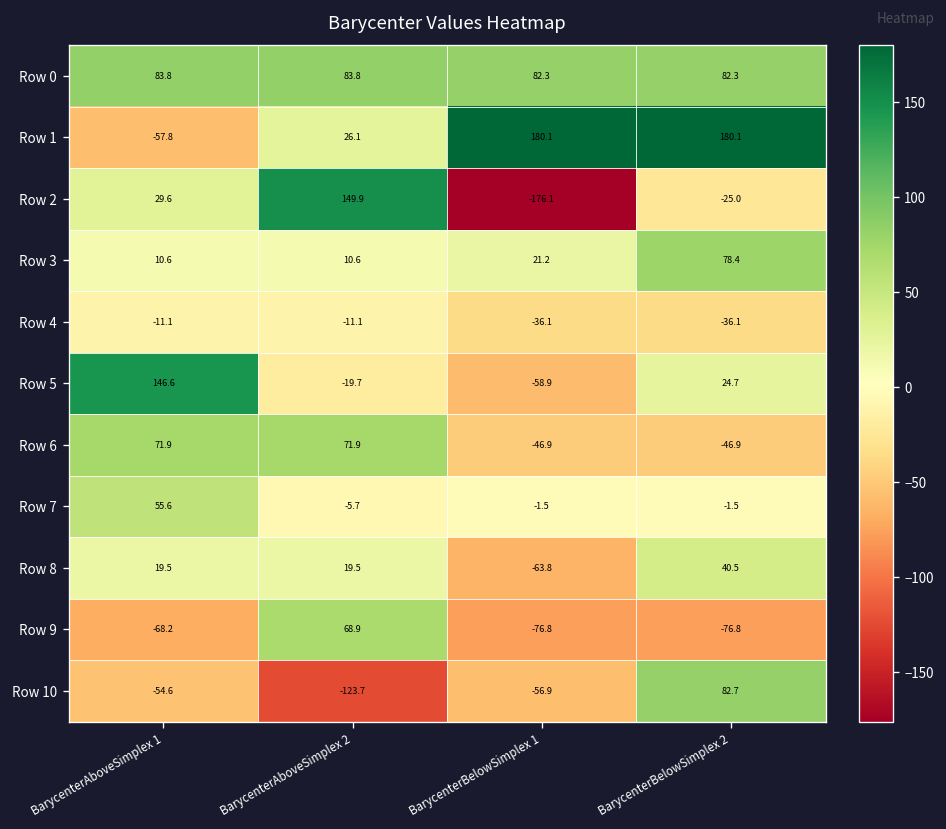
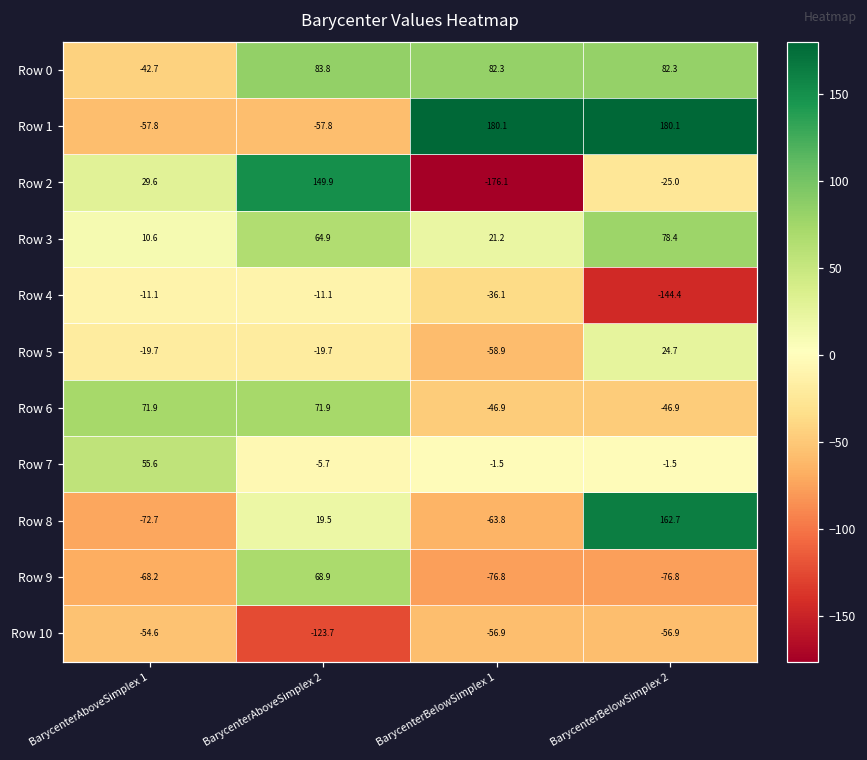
  {
    "Row 0": {
-     "BarycenterAboveSimplex 1": 83.8,
+     "BarycenterAboveSimplex 1": -42.7,
      "BarycenterAboveSimplex 2": 83.8,
      "BarycenterBelowSimplex 1": 82.3,
      "BarycenterBelowSimplex 2": 82.3
    },
    "Row 1": {
      "BarycenterAboveSimplex 1": -57.8,
-     "BarycenterAboveSimplex 2": 26.1,
+     "BarycenterAboveSimplex 2": -57.8,
      "BarycenterBelowSimplex 1": 180.1,
      "BarycenterBelowSimplex 2": 180.1
    },
    "Row 2": {
      "BarycenterAboveSimplex 1": 29.6,
      "BarycenterAboveSimplex 2": 149.9,
      "BarycenterBelowSimplex 1": -176.1,
      "BarycenterBelowSimplex 2": -25.0
    },
    "Row 3": {
      "BarycenterAboveSimplex 1": 10.6,
-     "BarycenterAboveSimplex 2": 10.6,
+     "BarycenterAboveSimplex 2": 64.9,
      "BarycenterBelowSimplex 1": 21.2,
      "BarycenterBelowSimplex 2": 78.4
    },
    "Row 4": {
      "BarycenterAboveSimplex 1": -11.1,
      "BarycenterAboveSimplex 2": -11.1,
      "BarycenterBelowSimplex 1": -36.1,
-     "BarycenterBelowSimplex 2": -36.1
+     "BarycenterBelowSimplex 2": -144.4
    },
    "Row 5": {
-     "BarycenterAboveSimplex 1": 146.6,
+     "BarycenterAboveSimplex 1": -19.7,
      "BarycenterAboveSimplex 2": -19.7,
      "BarycenterBelowSimplex 1": -58.9,
      "BarycenterBelowSimplex 2": 24.7
    },
    "Row 6": {
      "BarycenterAboveSimplex 1": 71.9,
      "BarycenterAboveSimplex 2": 71.9,
      "BarycenterBelowSimplex 1": -46.9,
      "BarycenterBelowSimplex 2": -46.9
    },
    "Row 7": {
      "BarycenterAboveSimplex 1": 55.6,
      "BarycenterAboveSimplex 2": -5.7,
      "BarycenterBelowSimplex 1": -1.5,
      "BarycenterBelowSimplex 2": -1.5
    },
    "Row 8": {
-     "BarycenterAboveSimplex 1": 19.5,
+     "BarycenterAboveSimplex 1": -72.7,
      "BarycenterAboveSimplex 2": 19.5,
      "BarycenterBelowSimplex 1": -63.8,
-     "BarycenterBelowSimplex 2": 40.5
+     "BarycenterBelowSimplex 2": 162.7
    },
    "Row 9": {
      "BarycenterAboveSimplex 1": -68.2,
      "BarycenterAboveSimplex 2": 68.9,
      "BarycenterBelowSimplex 1": -76.8,
      "BarycenterBelowSimplex 2": -76.8
    },
    "Row 10": {
      "BarycenterAboveSimplex 1": -54.6,
      "BarycenterAboveSimplex 2": -123.7,
      "BarycenterBelowSimplex 1": -56.9,
-     "BarycenterBelowSimplex 2": 82.7
+     "BarycenterBelowSimplex 2": -56.9
    }
  }
